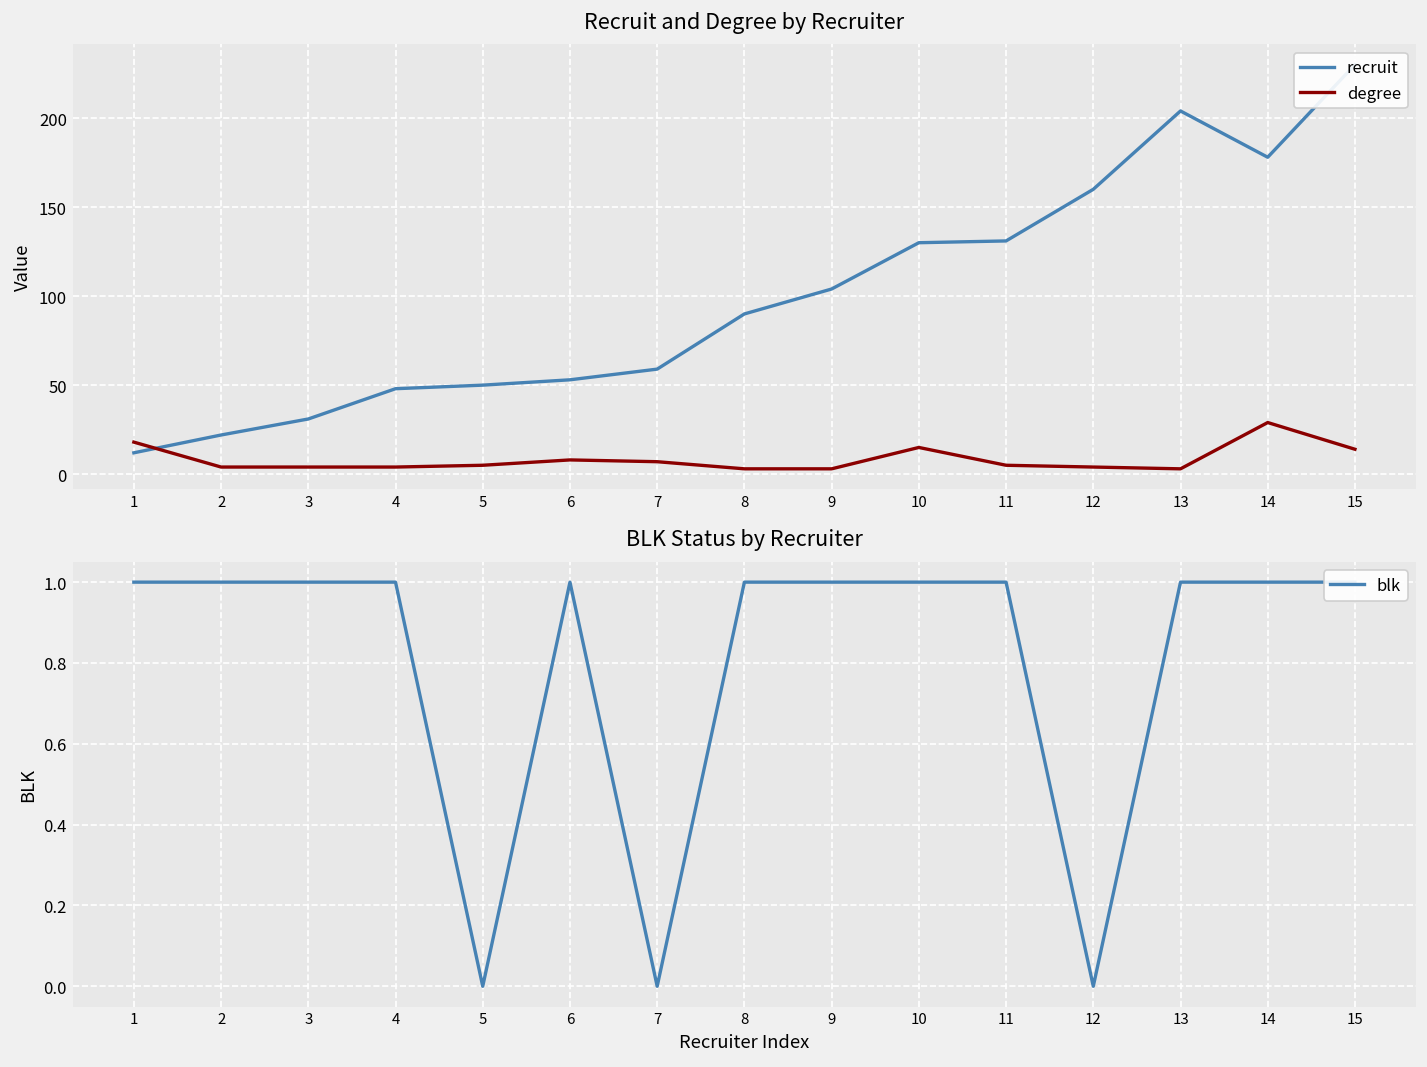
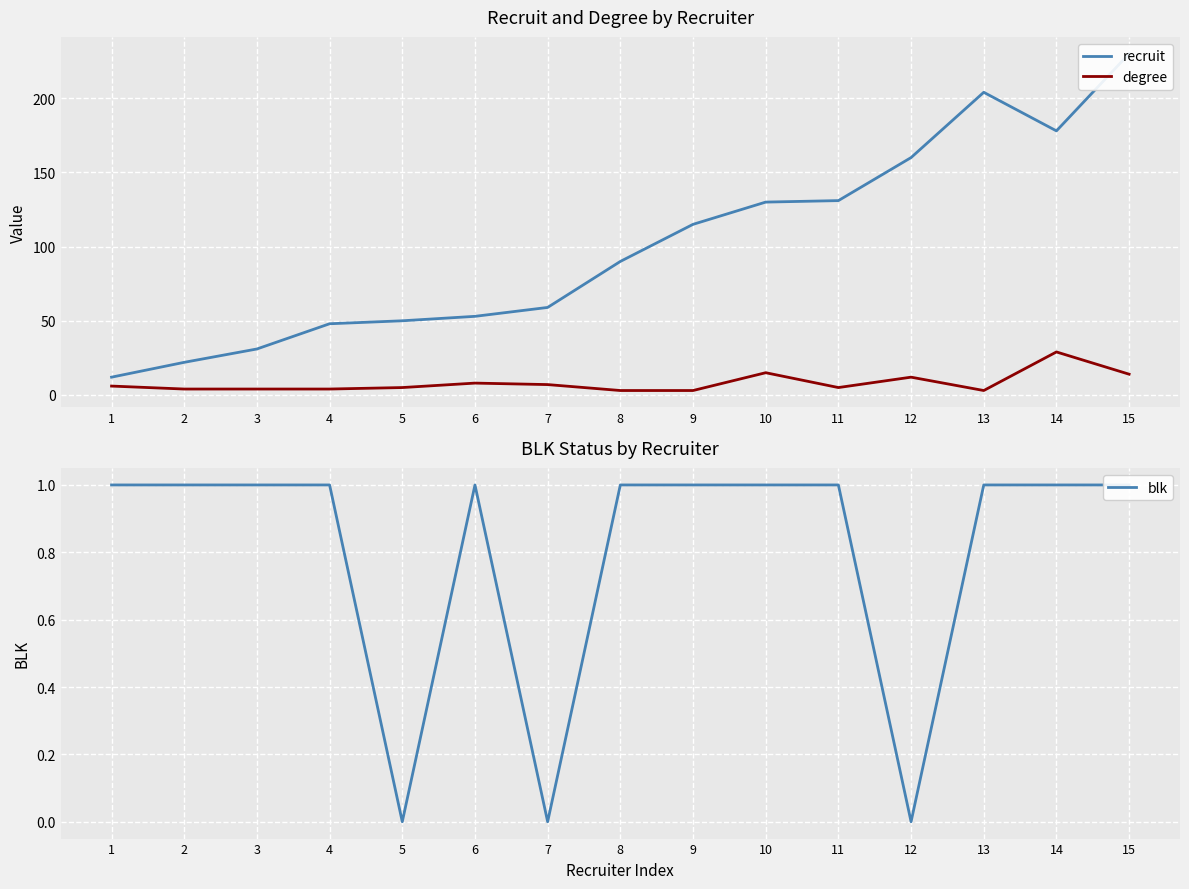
  {
    "Recruit and Degree by Recruiter": {
      "recruit": {
        "1": 12,
        "2": 22,
        "3": 31,
        "4": 48,
        "5": 50,
        "6": 53,
        "7": 59,
        "8": 90,
-       "9": 104,
+       "9": 115,
        "10": 130,
        "11": 131,
        "12": 160,
        "13": 204,
        "14": 178
      },
      "degree": {
-       "1": 18,
+       "1": 6,
        "2": 4,
        "3": 4,
        "4": 4,
        "5": 5,
        "6": 8,
        "7": 7,
        "8": 3,
        "9": 3,
        "10": 15,
        "11": 5,
-       "12": 4,
+       "12": 12,
        "13": 3,
        "14": 29,
        "15": 14
      }
    },
    "BLK Status by Recruiter": {
      "1": 1.00,
      "2": 1.00,
      "3": 1.00,
      "4": 1.00,
      "5": 0.00,
      "6": 1.00,
      "7": 0.00,
      "8": 1.00,
      "9": 1.00,
      "10": 1.00,
      "11": 1.00,
      "12": 0.00,
      "13": 1.00,
      "14": 1.00
    }
  }
